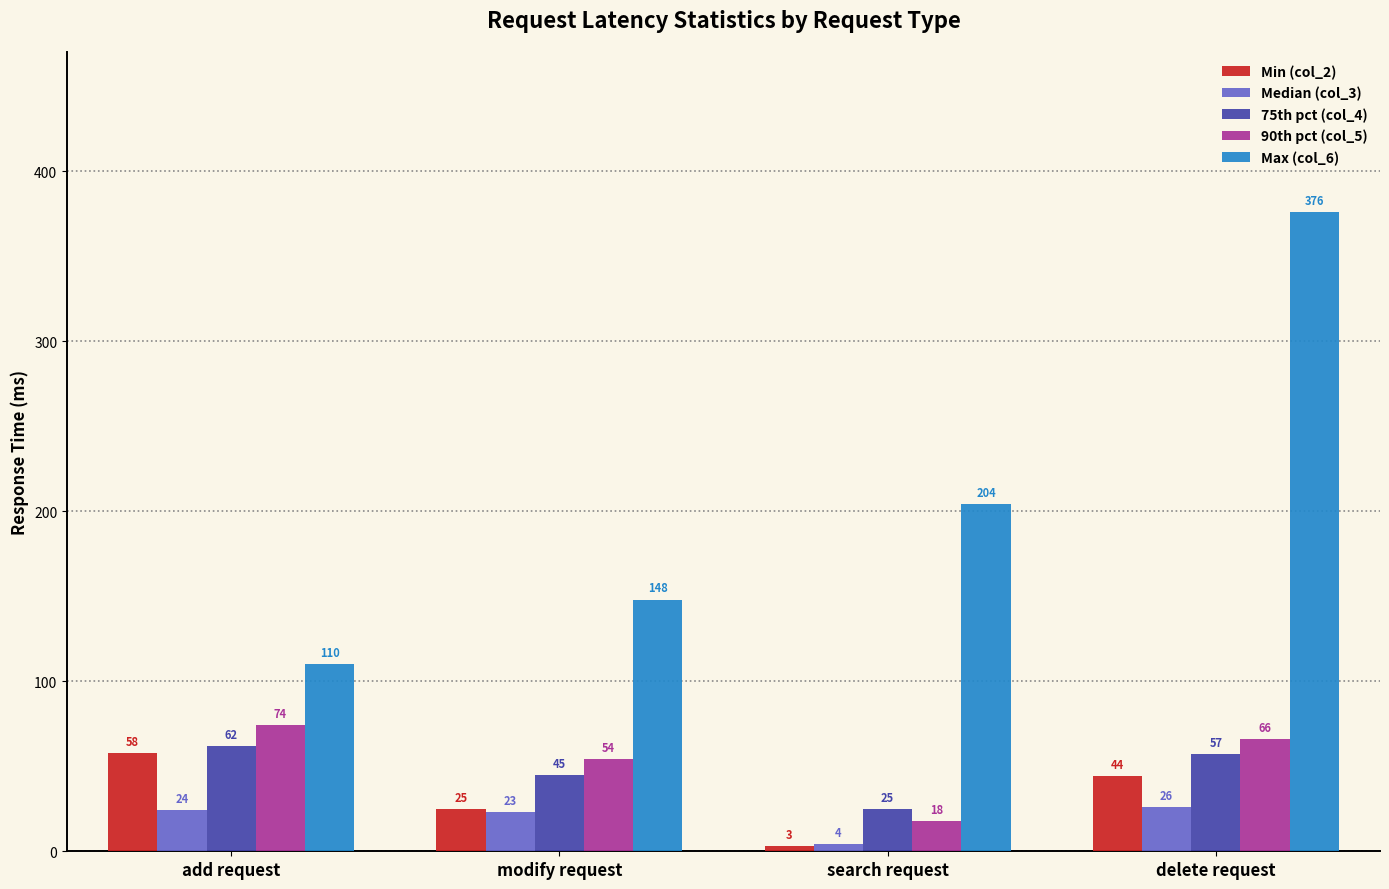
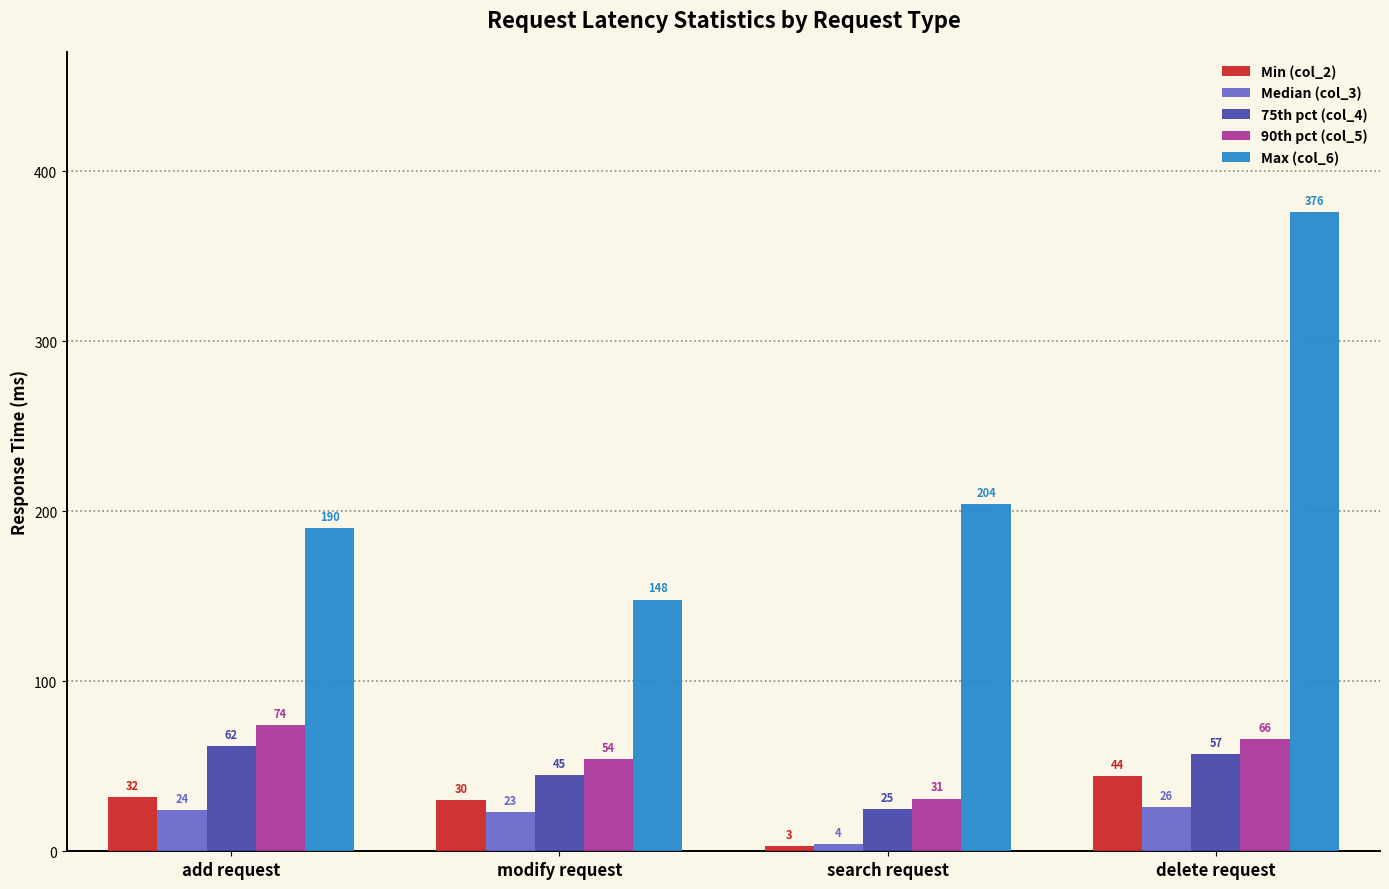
  {
    "Min (col_2)": {
-     "add request": 58,
-     "modify request": 25,
+     "add request": 32,
+     "modify request": 30,
      "search request": 3,
      "delete request": 44
    },
    "90th pct (col_5)": {
      "add request": 74,
      "modify request": 54,
-     "search request": 18,
+     "search request": 31,
      "delete request": 66
    },
    "Max (col_6)": {
-     "add request": 110,
+     "add request": 190,
      "modify request": 148,
      "search request": 204,
      "delete request": 376
    }
  }
